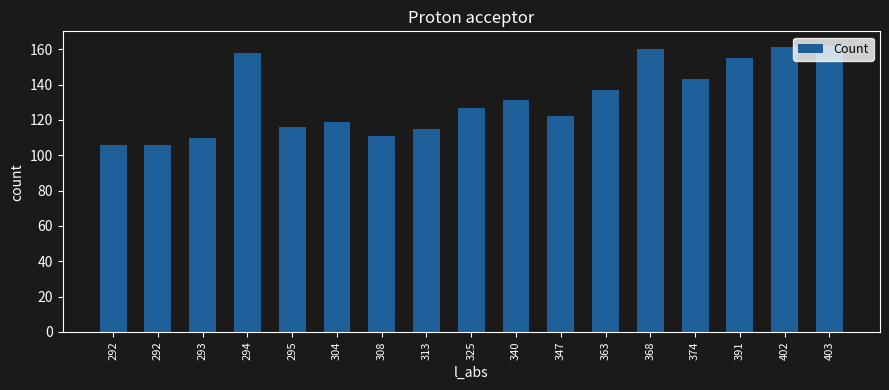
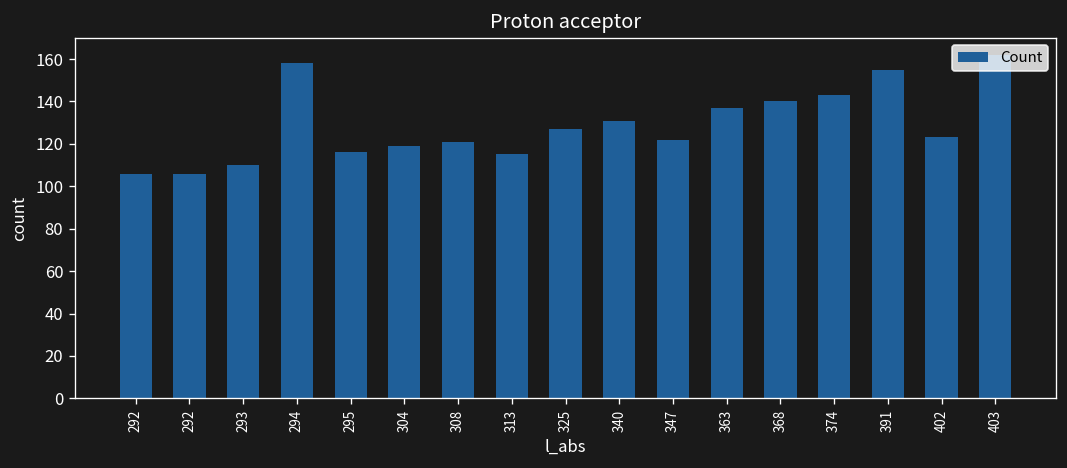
  {
    "293": 110,
    "294": 158,
    "295": 116,
    "304": 119,
-   "308": 111,
+   "308": 121,
    "313": 115,
    "325": 127,
    "340": 131,
    "347": 122,
    "363": 137,
-   "368": 160,
+   "368": 140,
    "374": 143,
    "391": 155,
-   "402": 161
+   "402": 123
  }
